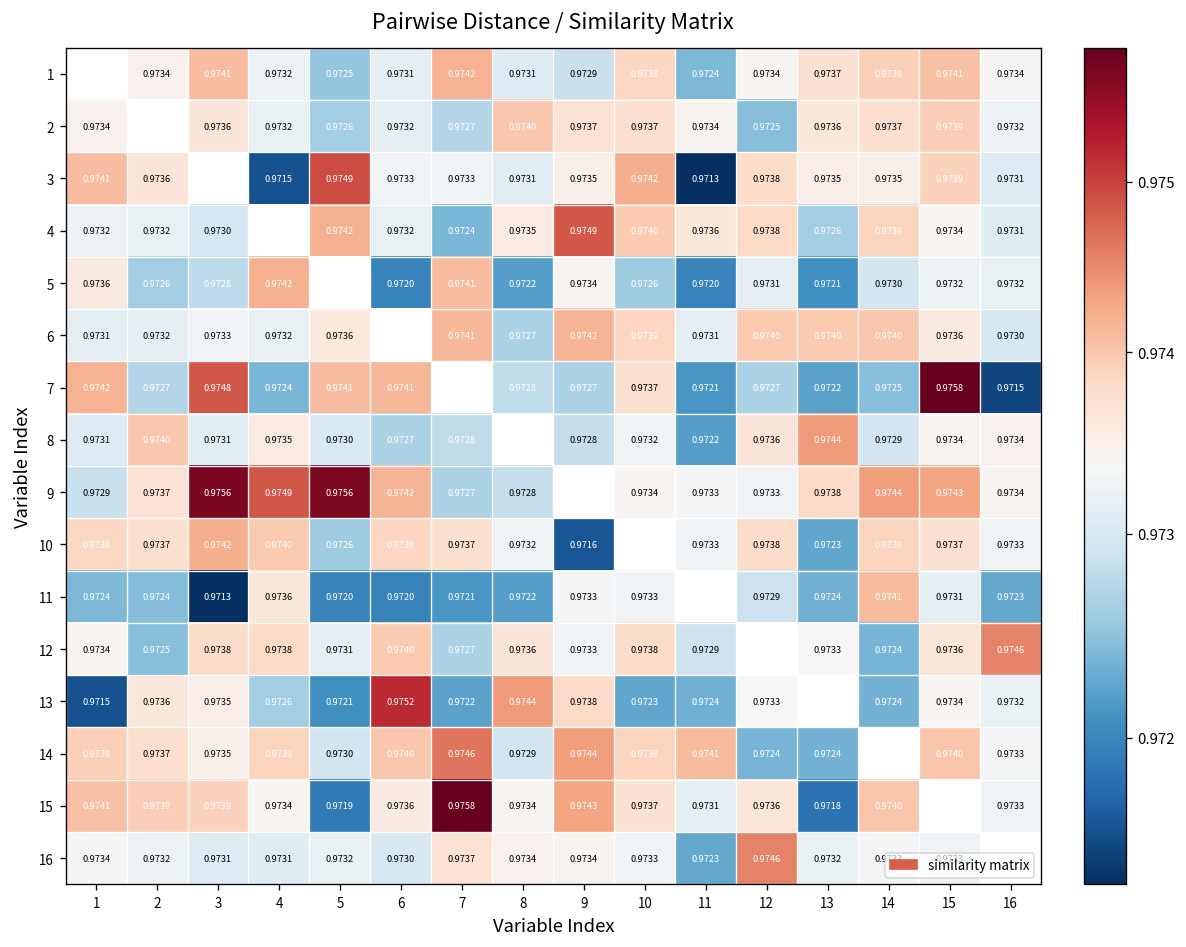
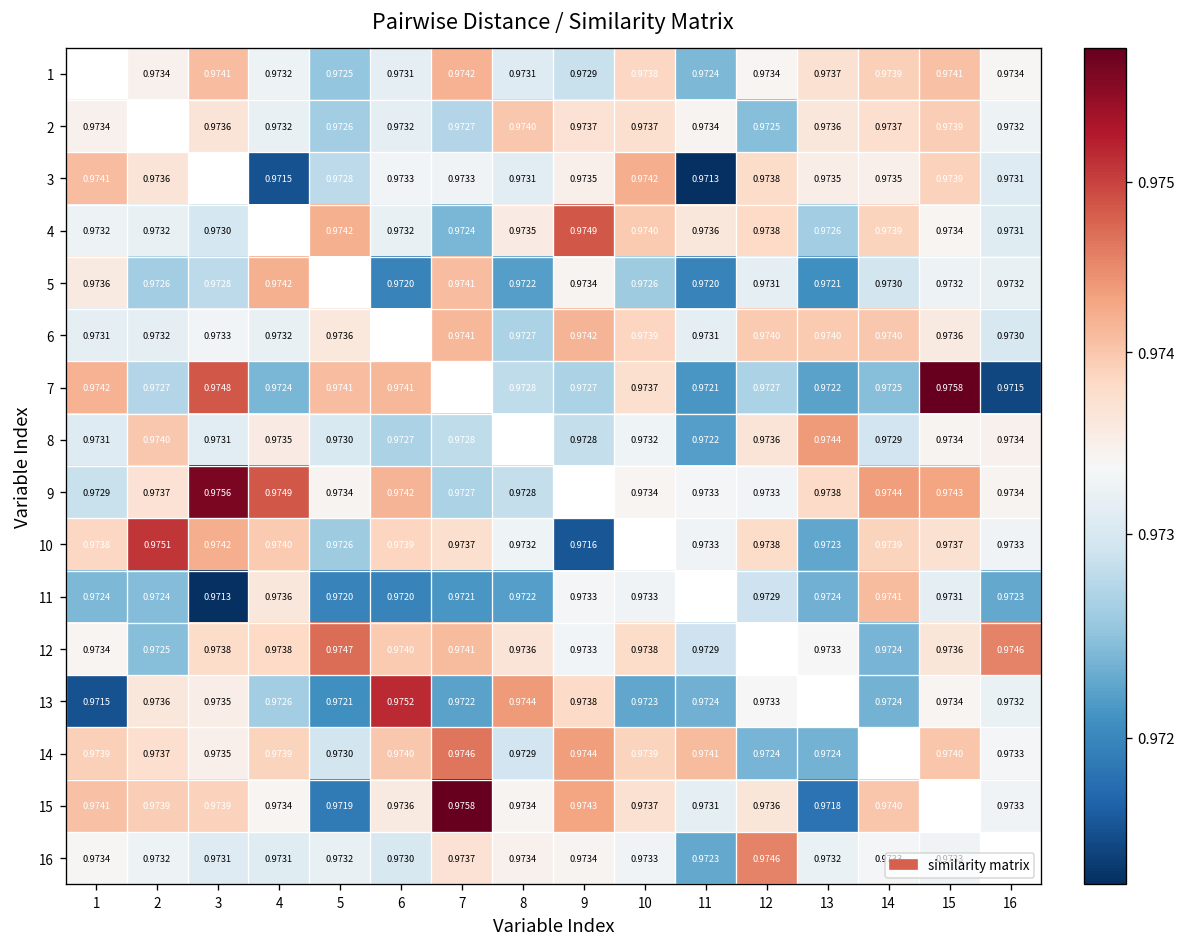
  {
    "3": {
      "1": 0.9741,
      "2": 0.9736,
      "4": 0.9715,
-     "5": 0.9749,
+     "5": 0.9728,
      "6": 0.9733,
      "7": 0.9733,
      "8": 0.9731,
      "9": 0.9735,
      "10": 0.9742,
      "11": 0.9713,
      "12": 0.9738,
      "13": 0.9735,
      "14": 0.9735,
      "15": 0.9739,
      "16": 0.9731
    },
    "9": {
      "1": 0.9729,
      "2": 0.9737,
      "3": 0.9756,
      "4": 0.9749,
-     "5": 0.9756,
+     "5": 0.9734,
      "6": 0.9742,
      "7": 0.9727,
      "8": 0.9728,
      "10": 0.9734,
      "11": 0.9733,
      "12": 0.9733,
      "13": 0.9738,
      "14": 0.9744,
      "15": 0.9743,
      "16": 0.9734
    },
    "10": {
      "1": 0.9738,
-     "2": 0.9737,
+     "2": 0.9751,
      "3": 0.9742,
      "4": 0.9740,
      "5": 0.9726,
      "6": 0.9739,
      "7": 0.9737,
      "8": 0.9732,
      "9": 0.9716,
      "11": 0.9733,
      "12": 0.9738,
      "13": 0.9723,
      "14": 0.9739,
      "15": 0.9737,
      "16": 0.9733
    },
    "12": {
      "1": 0.9734,
      "2": 0.9725,
      "3": 0.9738,
      "4": 0.9738,
-     "5": 0.9731,
+     "5": 0.9747,
      "6": 0.9740,
-     "7": 0.9727,
+     "7": 0.9741,
      "8": 0.9736,
      "9": 0.9733,
      "10": 0.9738,
      "11": 0.9729,
      "13": 0.9733,
      "14": 0.9724,
      "15": 0.9736,
      "16": 0.9746
    }
  }
